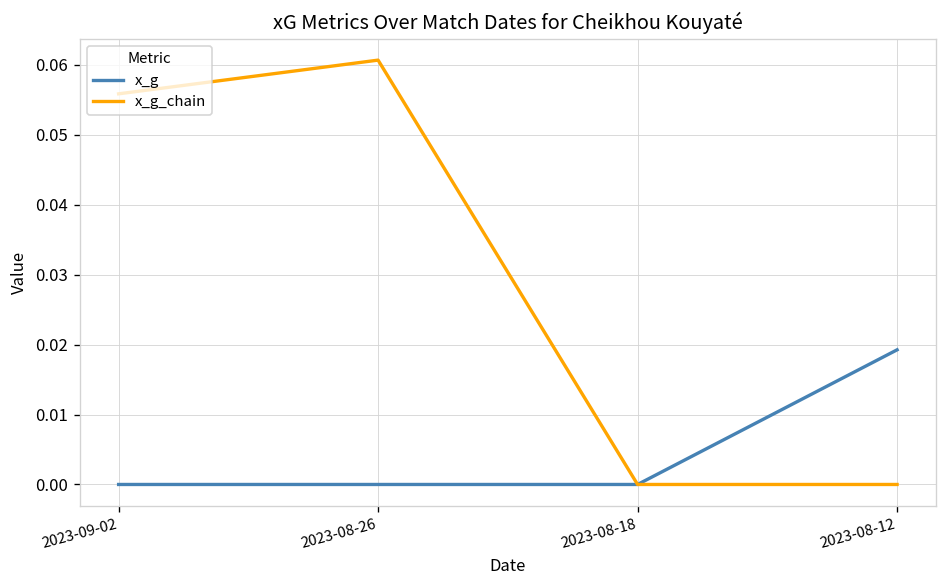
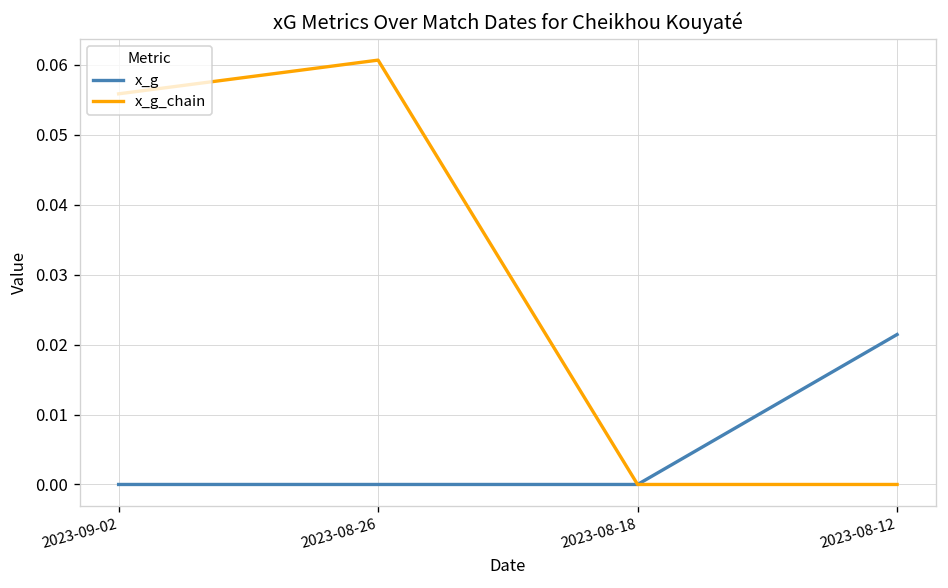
  {
    "x_g": {
      "2023-09-02": 0.000,
      "2023-08-26": 0.000,
-     "2023-08-12": 0.019
+     "2023-08-12": 0.021
    },
    "x_g_chain": {
      "2023-08-26": 0.061,
      "2023-08-12": 0.000
    }
  }
